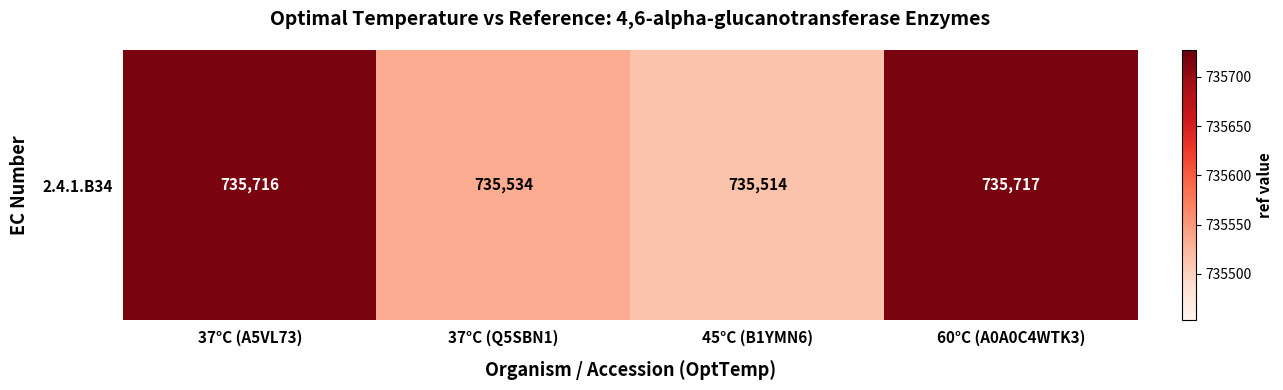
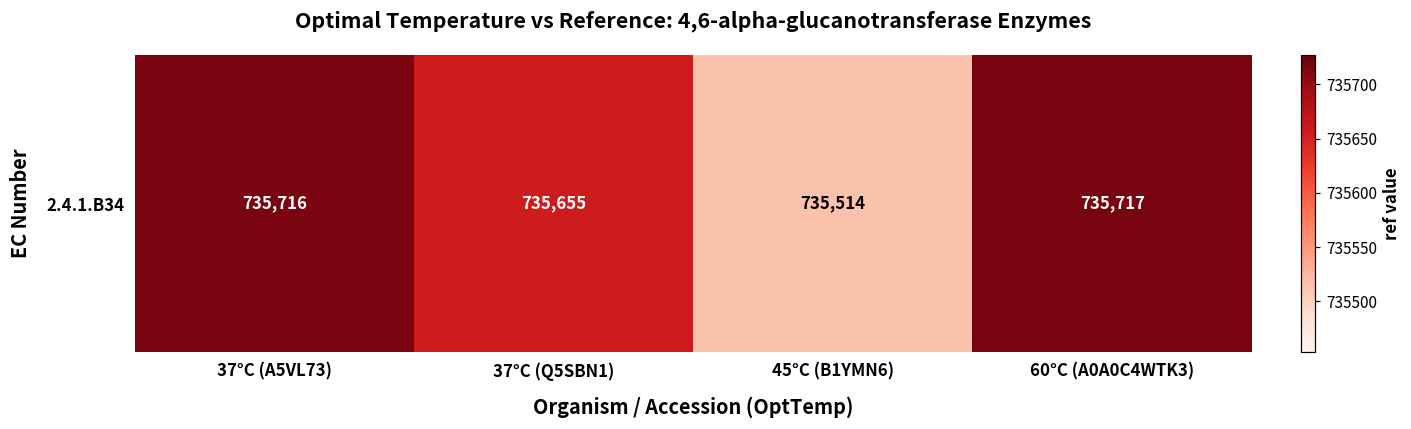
  {
    "2.4.1.B34": {
      "37°C (A5VL73)": "735,716",
-     "37°C (Q5SBN1)": "735,534",
+     "37°C (Q5SBN1)": "735,655",
      "45°C (B1YMN6)": "735,514",
      "60°C (A0A0C4WTK3)": "735,717"
    }
  }
